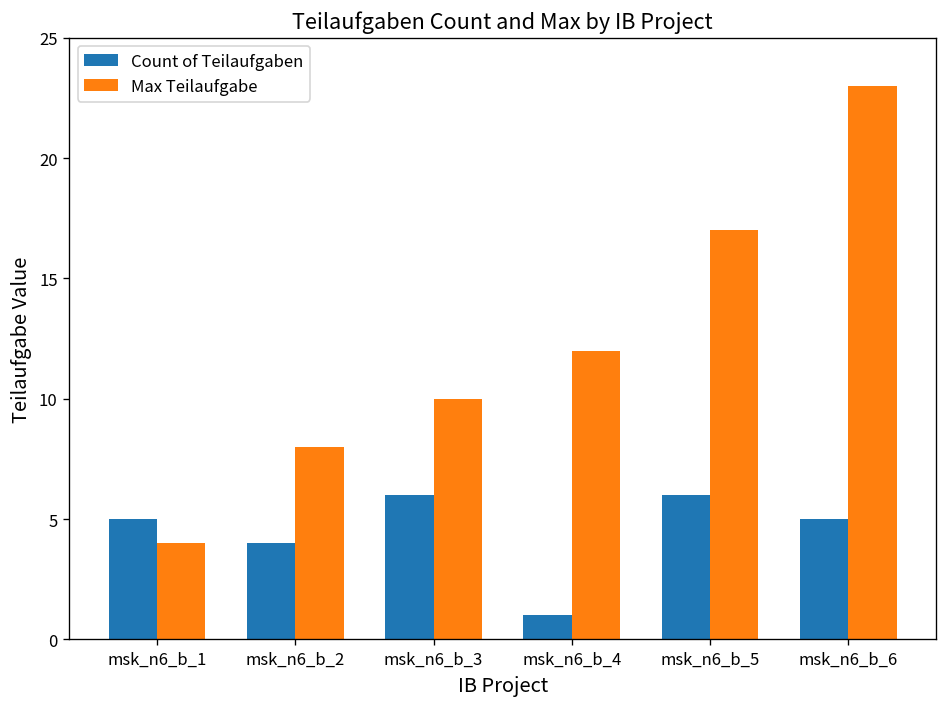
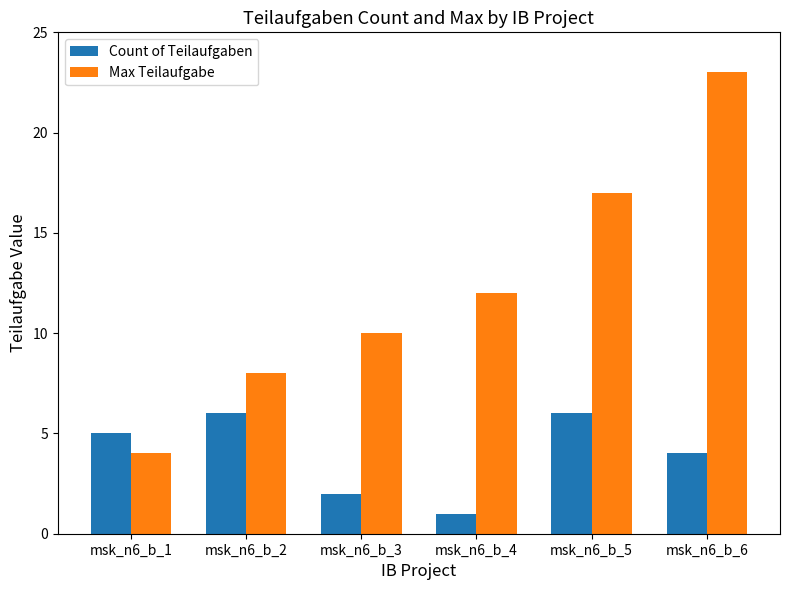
  {
    "Count of Teilaufgaben": {
      "msk_n6_b_1": 5,
-     "msk_n6_b_2": 4,
-     "msk_n6_b_3": 6,
+     "msk_n6_b_2": 6,
+     "msk_n6_b_3": 2,
      "msk_n6_b_4": 1,
      "msk_n6_b_5": 6,
-     "msk_n6_b_6": 5
+     "msk_n6_b_6": 4
    },
    "Max Teilaufgabe": {
      "msk_n6_b_1": 4,
      "msk_n6_b_2": 8,
      "msk_n6_b_3": 10,
      "msk_n6_b_4": 12,
      "msk_n6_b_5": 17,
      "msk_n6_b_6": 23
    }
  }
